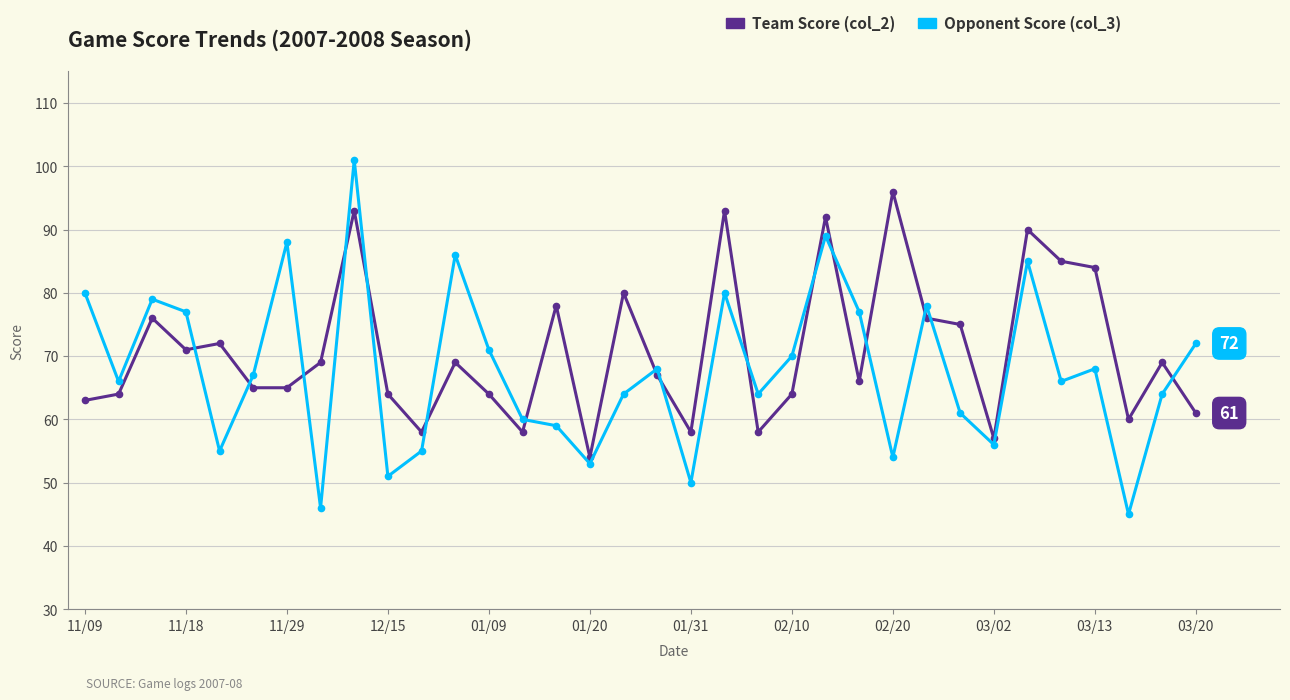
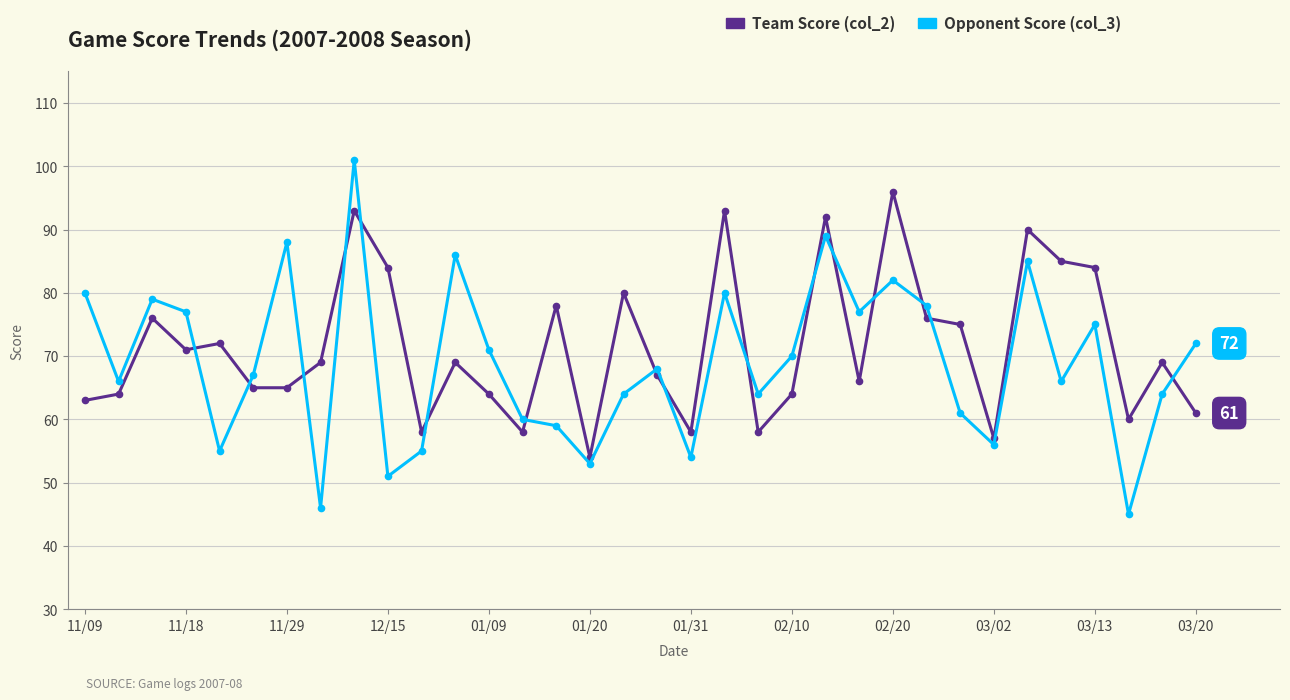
  {
    "Team Score (col_2)": {
      "11/09": 63,
      "11/18": 71,
      "11/29": 65,
-     "12/15": 64,
+     "12/15": 84,
      "01/09": 64,
      "01/20": 54,
      "01/31": 58,
      "02/10": 64,
      "02/20": 96,
      "03/02": 57,
      "03/13": 84
    },
    "Opponent Score (col_3)": {
      "11/09": 80,
      "11/18": 77,
      "11/29": 88,
      "12/15": 51,
      "01/09": 71,
      "01/20": 53,
-     "01/31": 50,
+     "01/31": 54,
      "02/10": 70,
-     "02/20": 54,
+     "02/20": 82,
      "03/02": 56,
-     "03/13": 68
+     "03/13": 75
    }
  }
